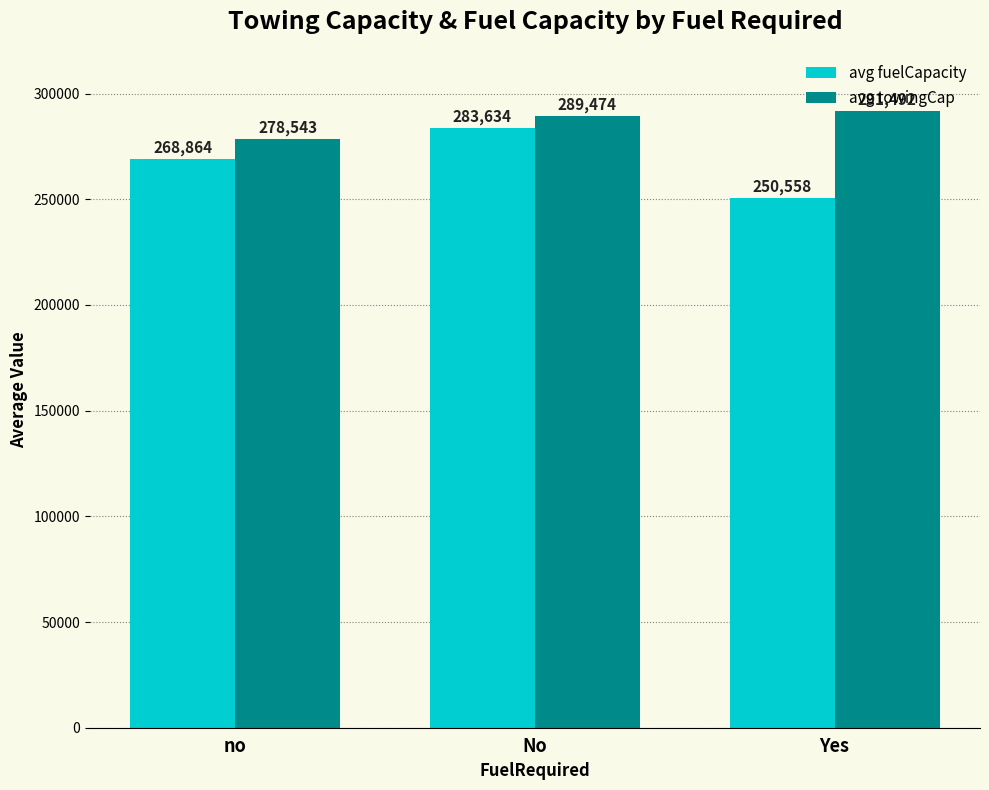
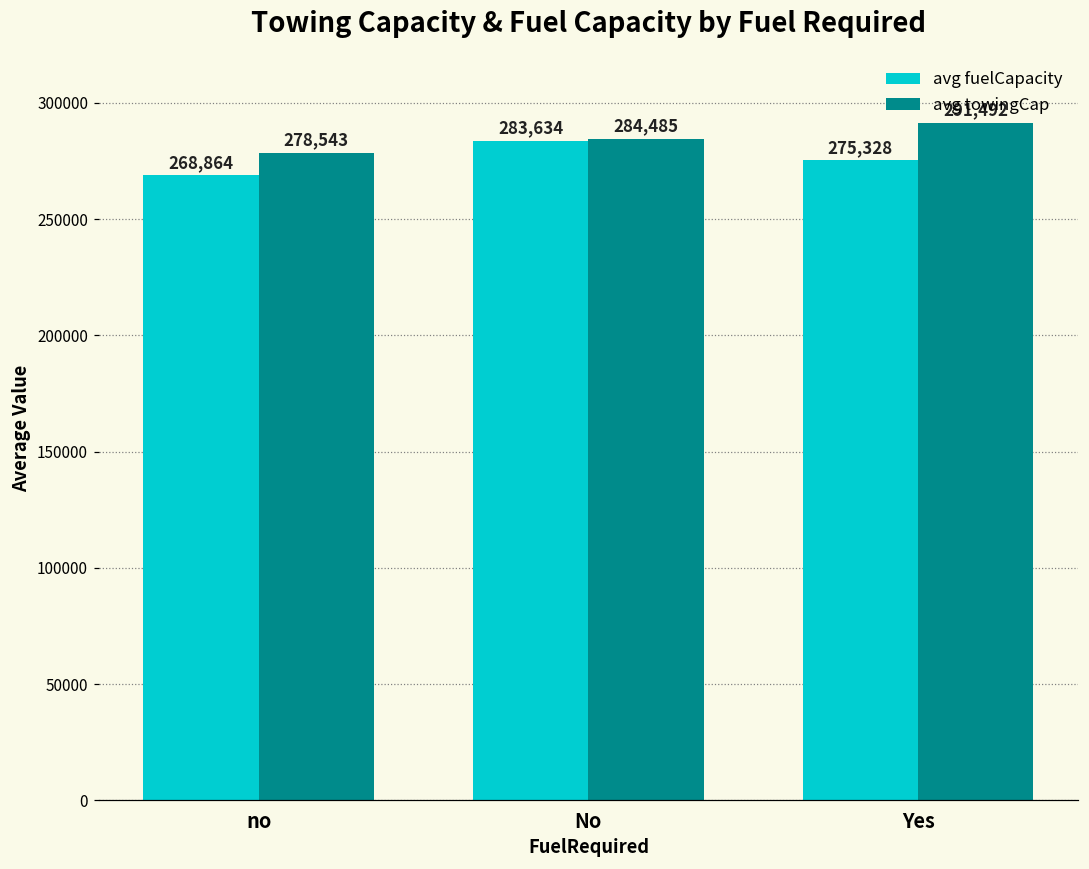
  {
    "avg fuelCapacity": {
      "no": "268,864",
      "No": "283,634",
-     "Yes": "250,558"
+     "Yes": "275,328"
    },
    "avg towingCap": {
      "no": "278,543",
-     "No": "289,474",
+     "No": "284,485",
      "Yes": "291,492"
    }
  }
